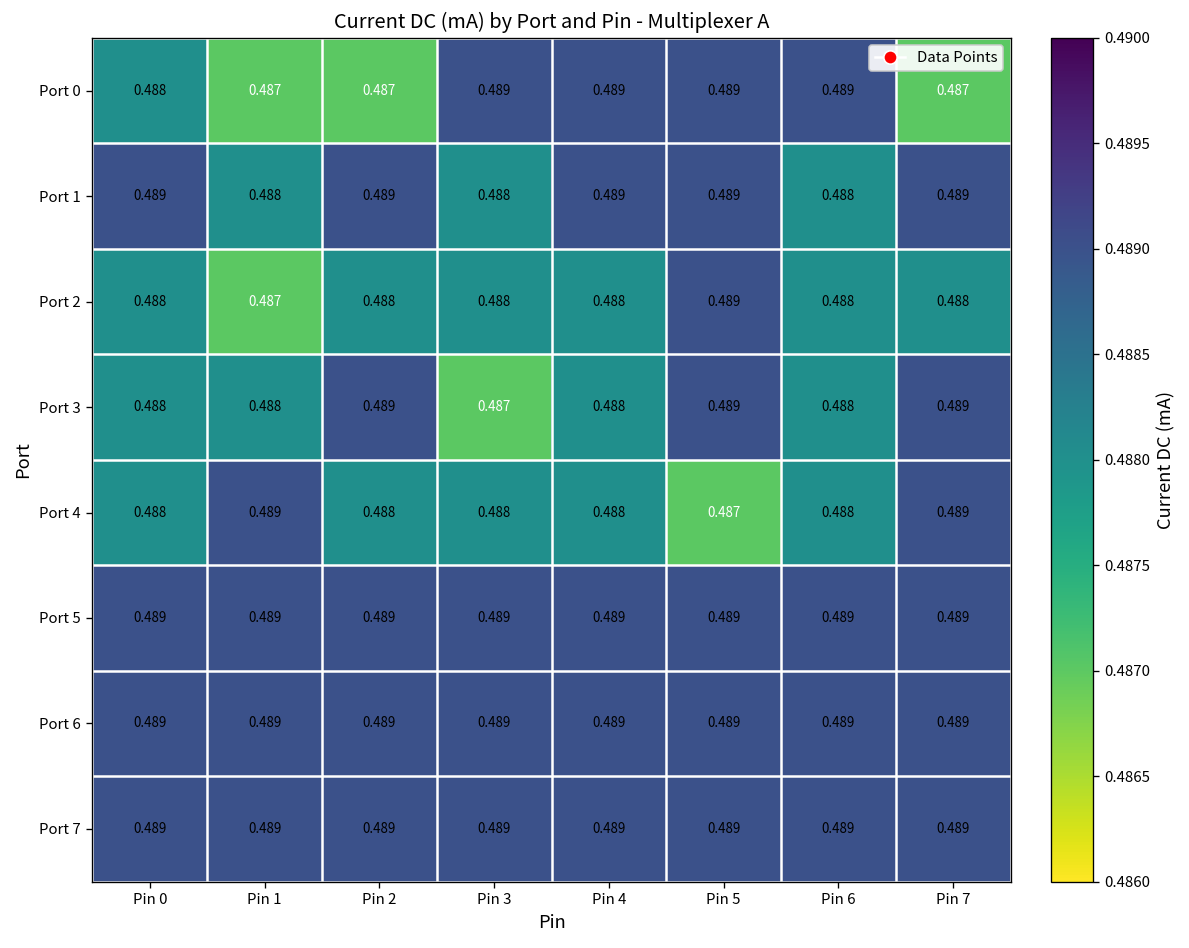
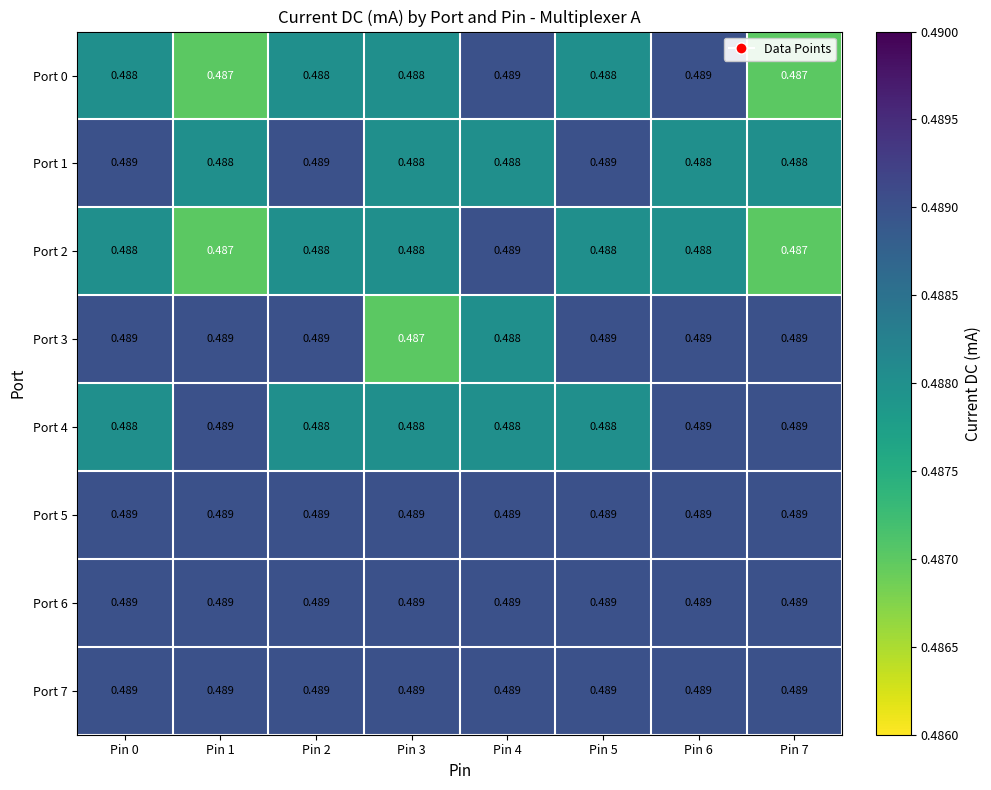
  {
    "Port 0": {
      "Pin 0": 0.488,
      "Pin 1": 0.487,
-     "Pin 2": 0.487,
-     "Pin 3": 0.489,
+     "Pin 2": 0.488,
+     "Pin 3": 0.488,
      "Pin 4": 0.489,
-     "Pin 5": 0.489,
+     "Pin 5": 0.488,
      "Pin 6": 0.489,
      "Pin 7": 0.487
    },
    "Port 1": {
      "Pin 0": 0.489,
      "Pin 1": 0.488,
      "Pin 2": 0.489,
      "Pin 3": 0.488,
-     "Pin 4": 0.489,
+     "Pin 4": 0.488,
      "Pin 5": 0.489,
      "Pin 6": 0.488,
-     "Pin 7": 0.489
+     "Pin 7": 0.488
    },
    "Port 2": {
      "Pin 0": 0.488,
      "Pin 1": 0.487,
      "Pin 2": 0.488,
      "Pin 3": 0.488,
-     "Pin 4": 0.488,
-     "Pin 5": 0.489,
+     "Pin 4": 0.489,
+     "Pin 5": 0.488,
      "Pin 6": 0.488,
-     "Pin 7": 0.488
+     "Pin 7": 0.487
    },
    "Port 3": {
-     "Pin 0": 0.488,
-     "Pin 1": 0.488,
+     "Pin 0": 0.489,
+     "Pin 1": 0.489,
      "Pin 2": 0.489,
      "Pin 3": 0.487,
      "Pin 4": 0.488,
      "Pin 5": 0.489,
-     "Pin 6": 0.488,
+     "Pin 6": 0.489,
      "Pin 7": 0.489
    },
    "Port 4": {
      "Pin 0": 0.488,
      "Pin 1": 0.489,
      "Pin 2": 0.488,
      "Pin 3": 0.488,
      "Pin 4": 0.488,
-     "Pin 5": 0.487,
-     "Pin 6": 0.488,
+     "Pin 5": 0.488,
+     "Pin 6": 0.489,
      "Pin 7": 0.489
    },
    "Port 5": {
      "Pin 0": 0.489,
      "Pin 1": 0.489,
      "Pin 2": 0.489,
      "Pin 3": 0.489,
      "Pin 4": 0.489,
      "Pin 5": 0.489,
      "Pin 6": 0.489,
      "Pin 7": 0.489
    },
    "Port 6": {
      "Pin 0": 0.489,
      "Pin 1": 0.489,
      "Pin 2": 0.489,
      "Pin 3": 0.489,
      "Pin 4": 0.489,
      "Pin 5": 0.489,
      "Pin 6": 0.489,
      "Pin 7": 0.489
    },
    "Port 7": {
      "Pin 0": 0.489,
      "Pin 1": 0.489,
      "Pin 2": 0.489,
      "Pin 3": 0.489,
      "Pin 4": 0.489,
      "Pin 5": 0.489,
      "Pin 6": 0.489,
      "Pin 7": 0.489
    }
  }
